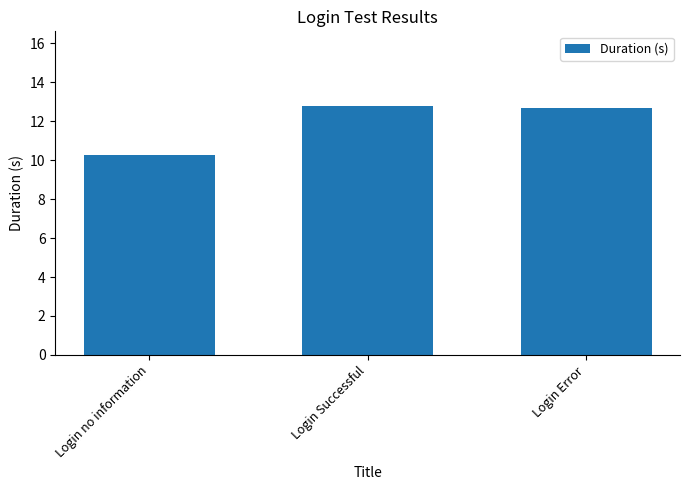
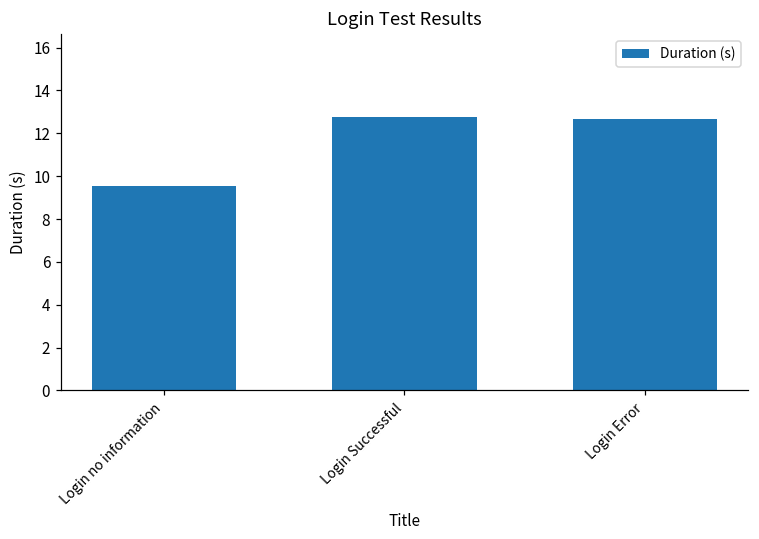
  {
-   "Login no information": 10.3,
+   "Login no information": 9.5,
    "Login Successful": 12.8,
    "Login Error": 12.7
  }
